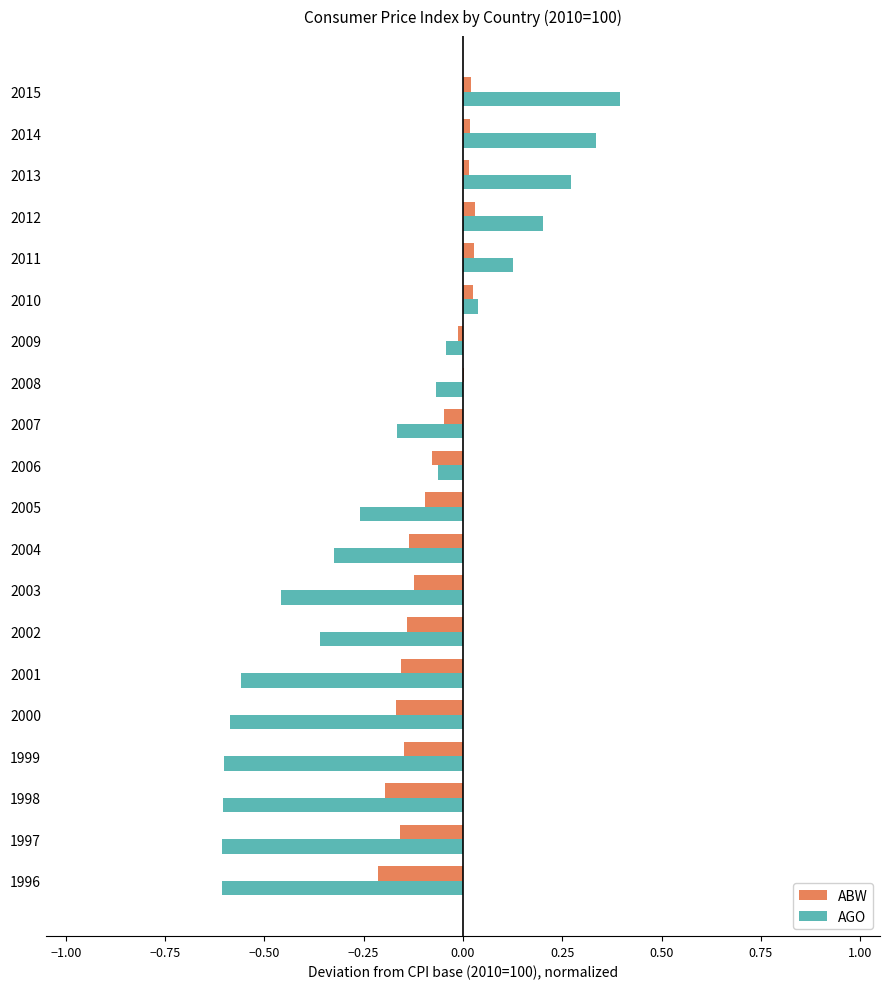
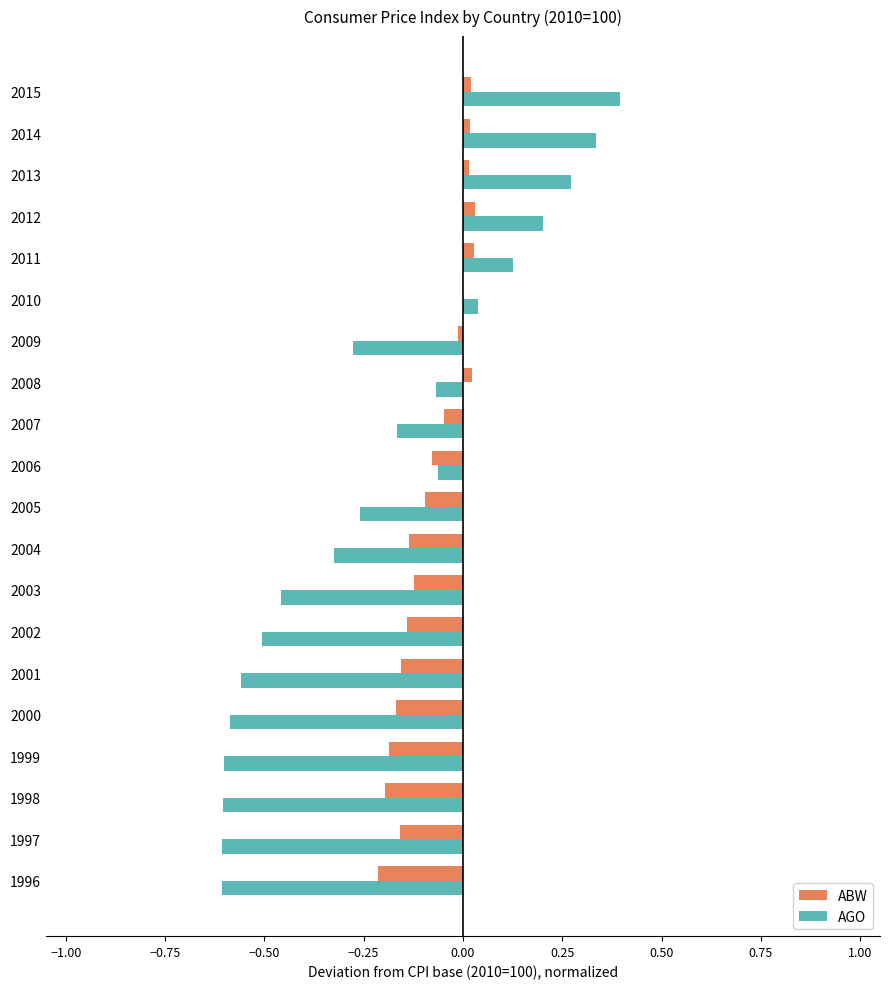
  {
    "ABW": {
      "2015": 0.02,
      "2014": 0.02,
      "2013": 0.02,
      "2012": 0.03,
      "2011": 0.03,
-     "2010": 0.03,
+     "2010": 0.00,
      "2009": -0.01,
-     "2008": 0.00,
+     "2008": 0.02,
      "2007": -0.05,
      "2006": -0.08,
      "2005": -0.10,
      "2004": -0.14,
      "2003": -0.12,
      "2002": -0.14,
      "2001": -0.16,
      "2000": -0.17,
-     "1999": -0.15,
+     "1999": -0.19,
      "1998": -0.20,
      "1997": -0.16,
      "1996": -0.21
    },
    "AGO": {
      "2015": 0.40,
      "2014": 0.34,
      "2013": 0.27,
      "2012": 0.20,
      "2011": 0.13,
      "2010": 0.04,
-     "2009": -0.04,
+     "2009": -0.28,
      "2008": -0.07,
      "2007": -0.17,
      "2006": -0.06,
      "2005": -0.26,
      "2004": -0.32,
      "2003": -0.46,
-     "2002": -0.36,
+     "2002": -0.51,
      "2001": -0.56,
      "2000": -0.59,
      "1999": -0.60,
      "1998": -0.60,
      "1997": -0.61,
      "1996": -0.61
    }
  }
